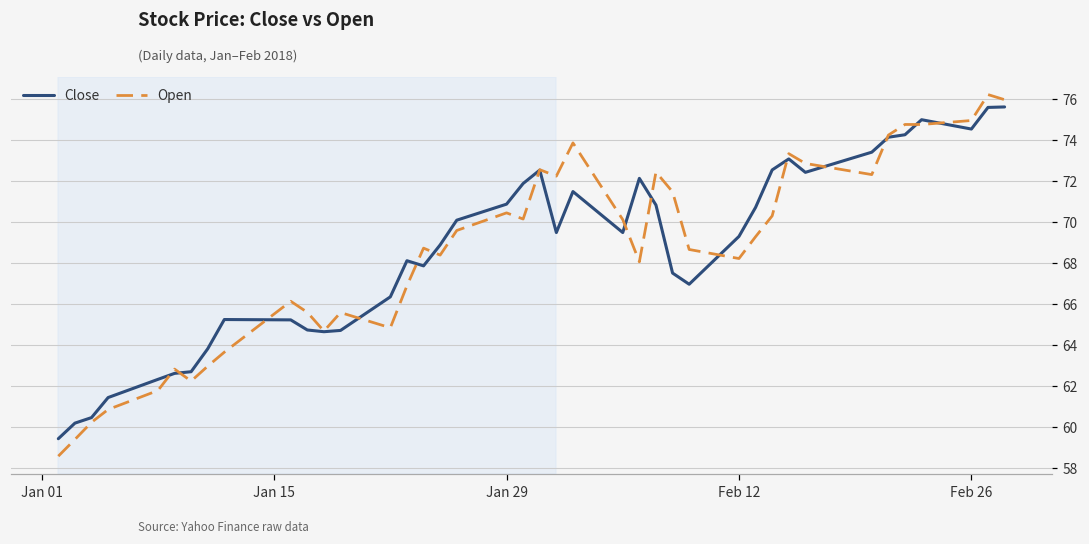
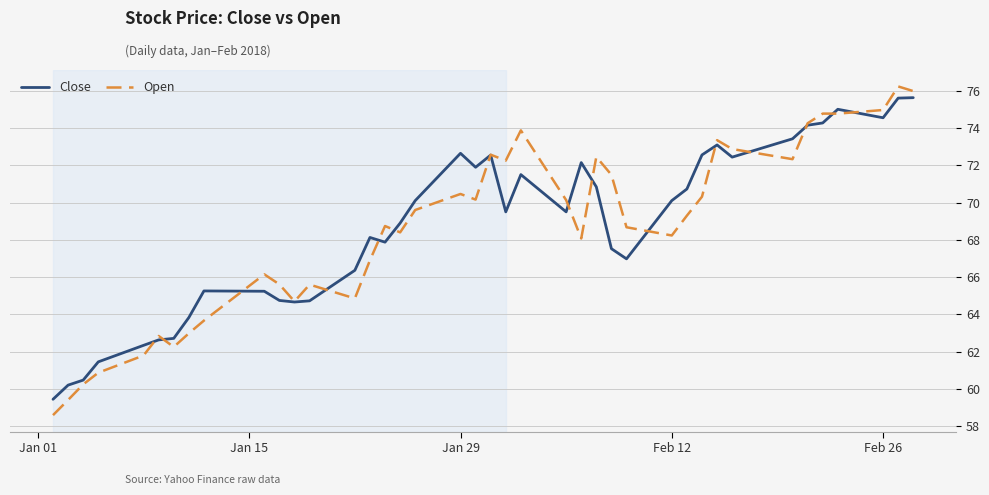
  {
    "Close": {
-     "Jan 29": 70.9,
-     "Feb 12": 69.3,
+     "Jan 29": 72.6,
+     "Feb 12": 70.1,
      "Feb 26": 74.5
    },
    "Open": {
      "Jan 29": 70.5,
      "Feb 12": 68.2,
      "Feb 26": 75.0
    }
  }
